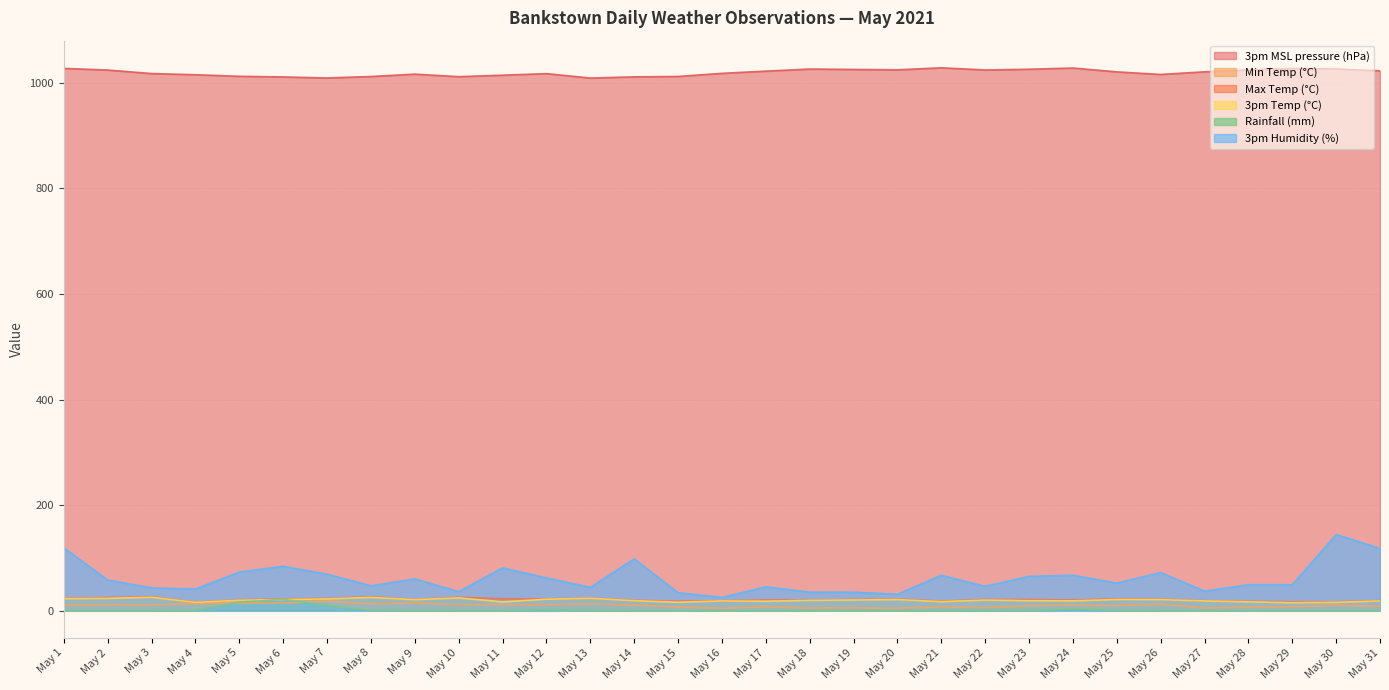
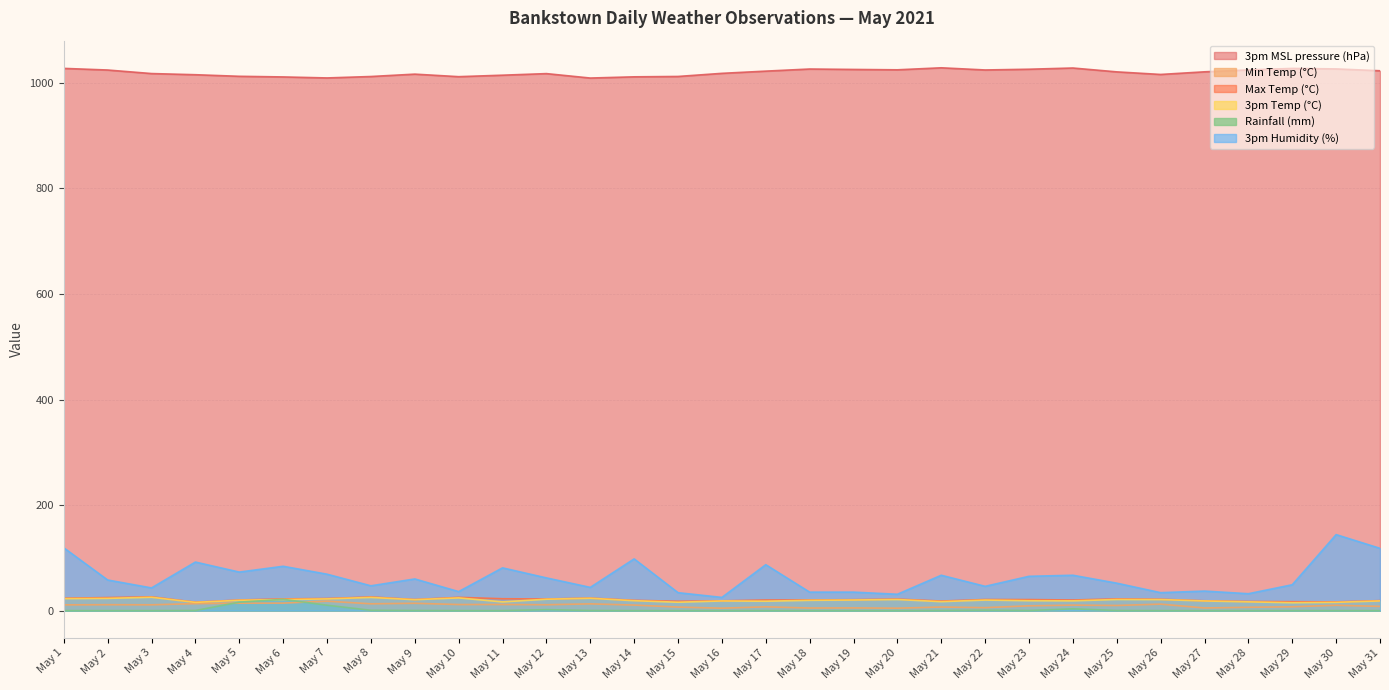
  {
    "Rainfall (mm)": {
      "May 1": 0,
      "May 2": 0,
      "May 3": 0,
      "May 4": 0,
      "May 7": 10,
      "May 8": 0,
      "May 9": 0,
      "May 10": 0,
      "May 11": 0,
      "May 12": 0,
      "May 13": 0,
      "May 14": 0,
      "May 15": 0,
      "May 17": 0,
      "May 18": 0,
      "May 19": 0,
      "May 21": 0,
      "May 23": 0,
      "May 24": 0,
      "May 25": 0,
      "May 26": 0,
      "May 27": 0,
      "May 28": 0,
      "May 29": 0,
      "May 30": 0,
      "May 31": 0
    },
    "3pm Humidity (%)": {
      "May 1": 120,
      "May 2": 60,
      "May 3": 40,
-     "May 4": 40,
+     "May 4": 90,
      "May 5": 70,
      "May 6": 80,
      "May 7": 70,
      "May 8": 50,
      "May 9": 60,
      "May 10": 40,
      "May 11": 80,
      "May 12": 60,
      "May 13": 40,
      "May 14": 100,
      "May 15": 30,
      "May 16": 30,
-     "May 17": 50,
+     "May 17": 90,
      "May 18": 40,
      "May 19": 40,
      "May 20": 30,
      "May 21": 70,
      "May 22": 50,
      "May 23": 70,
      "May 24": 70,
      "May 25": 50,
-     "May 26": 70,
+     "May 26": 30,
      "May 27": 40,
-     "May 28": 50,
+     "May 28": 30,
      "May 29": 50,
      "May 30": 140,
      "May 31": 120
    }
  }
